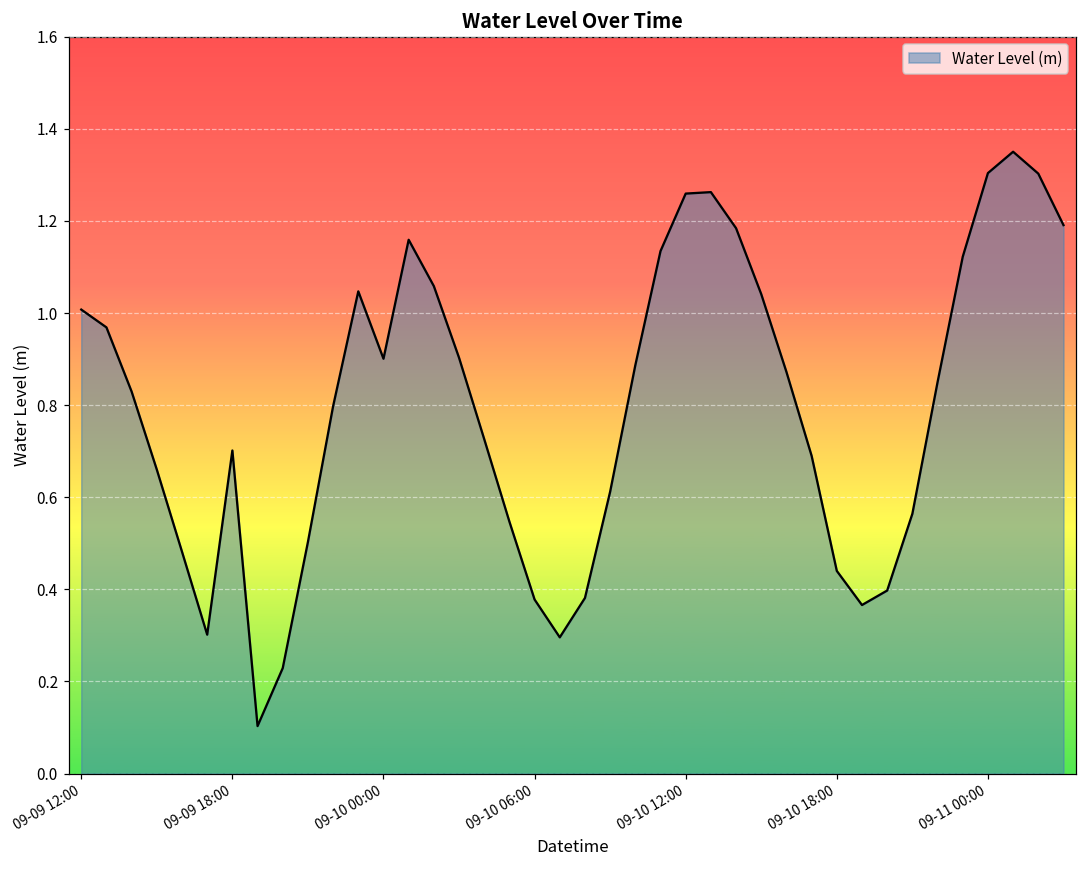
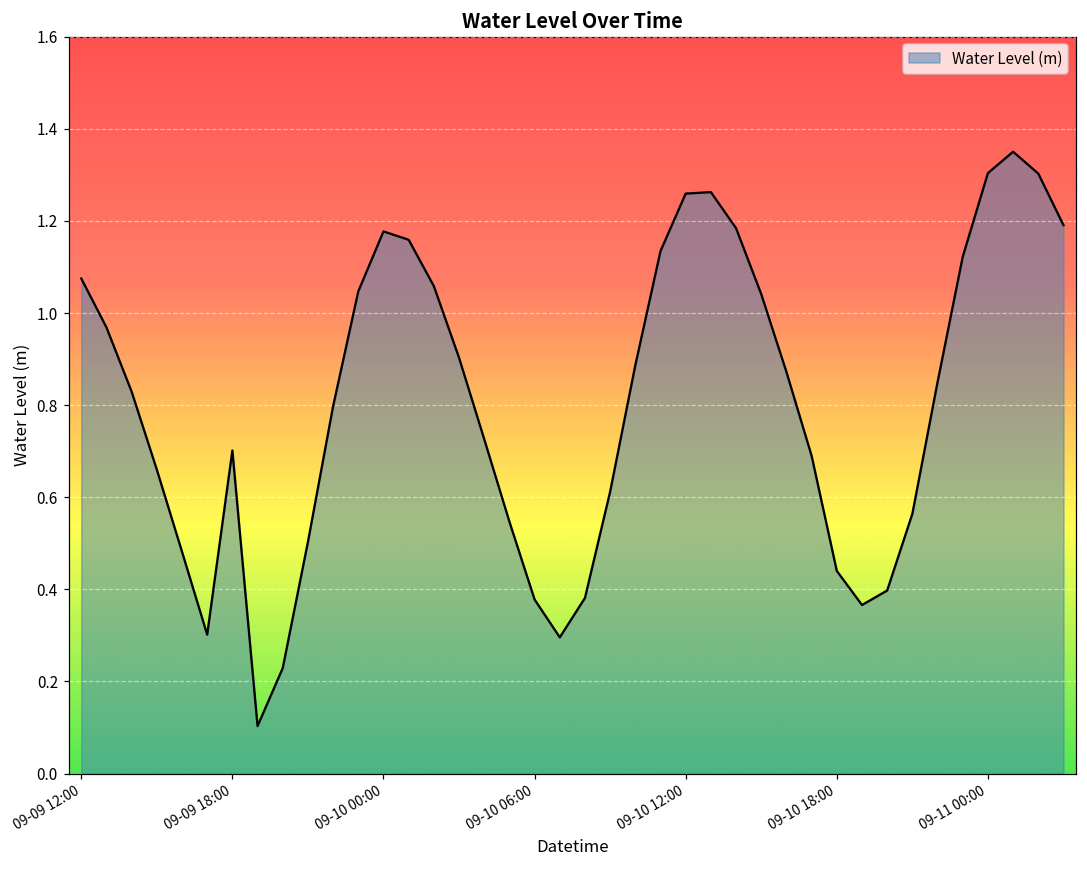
  {
-   "09-09 12:00": 1.01,
+   "09-09 12:00": 1.08,
    "09-09 18:00": 0.70,
-   "09-10 00:00": 0.90,
+   "09-10 00:00": 1.18,
    "09-10 06:00": 0.38,
    "09-10 12:00": 1.26,
    "09-10 18:00": 0.44,
    "09-11 00:00": 1.30
  }
